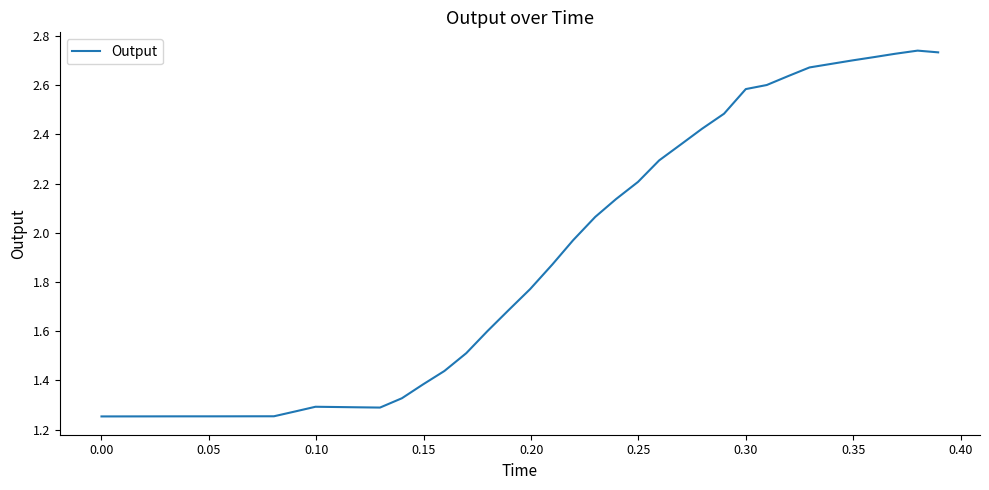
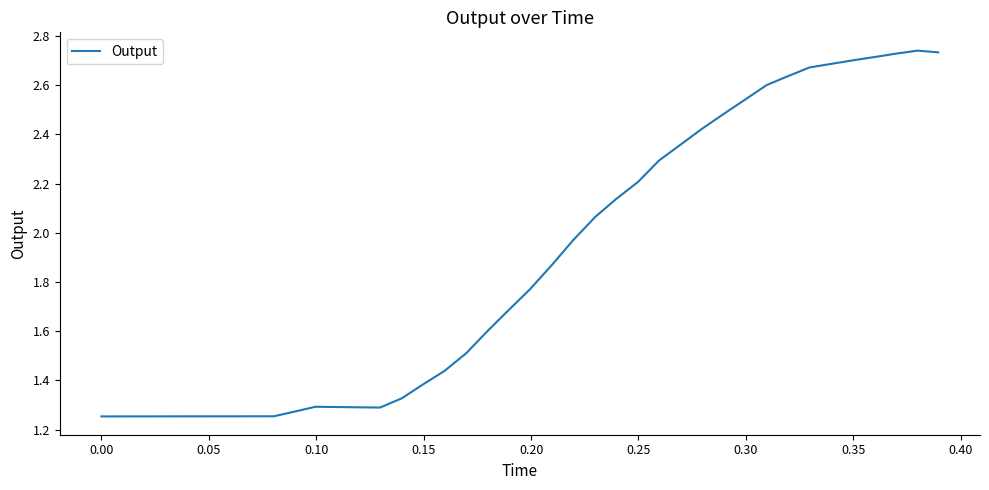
  {
    "0.00": 1.25,
    "0.05": 1.25,
-   "0.30": 2.58
+   "0.30": 2.54
  }
